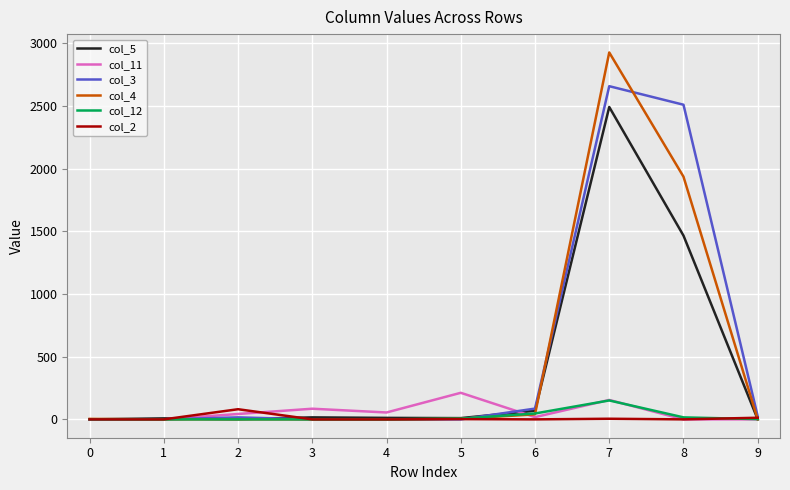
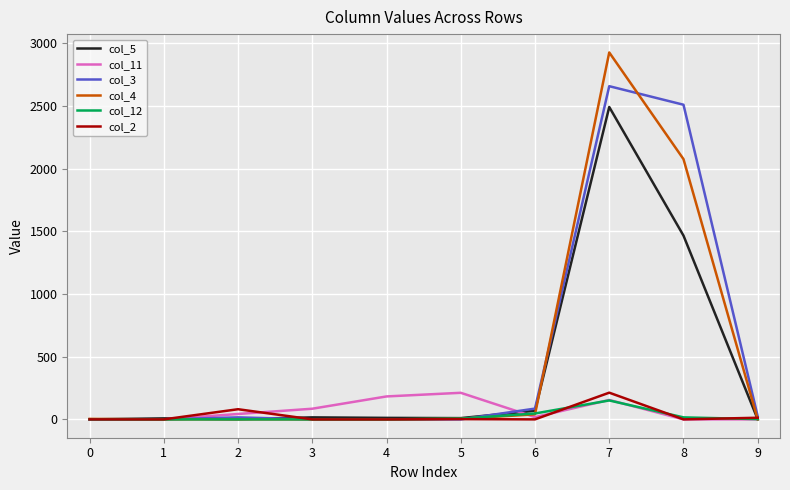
  {
    "col_5": {
      "7": 2490,
      "8": 1470
    },
    "col_11": {
      "2": 40,
      "3": 90,
-     "4": 60,
+     "4": 180,
      "5": 210
    },
    "col_3": {
      "7": 2660,
      "8": 2510
    },
    "col_4": {
      "7": 2930,
-     "8": 1940
+     "8": 2080
    },
    "col_2": {
      "2": 80,
-     "7": 10
+     "7": 210
    }
  }
